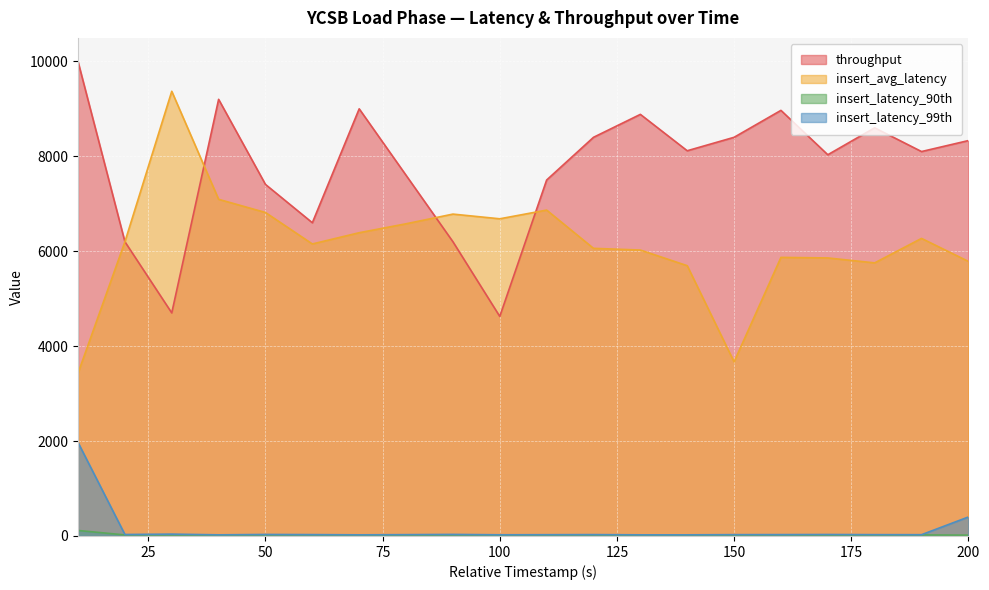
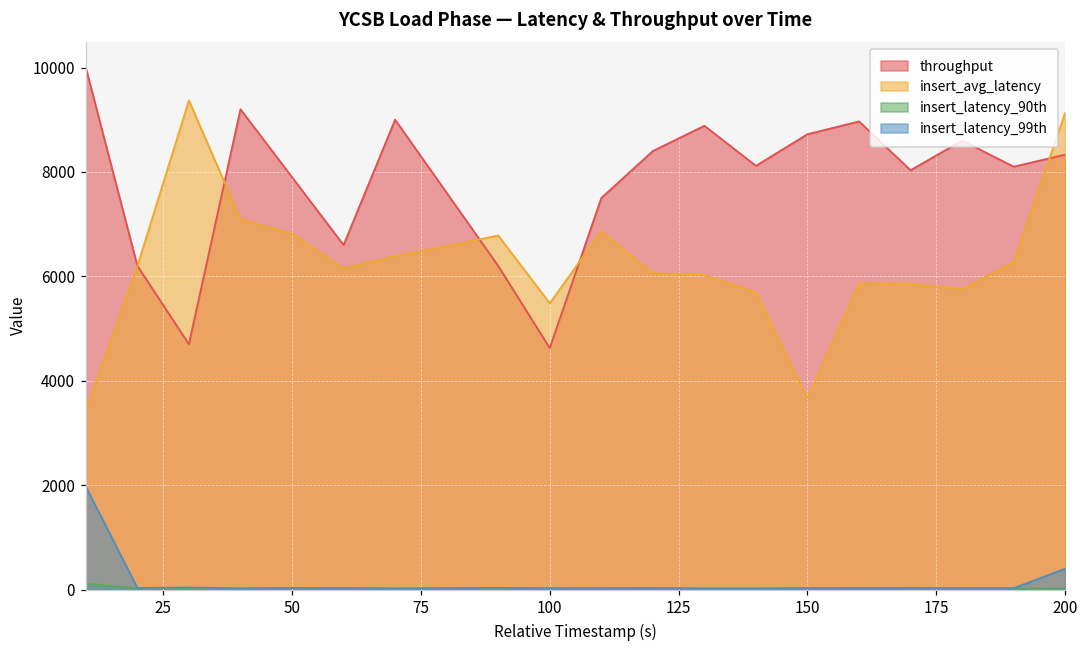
  {
    "throughput": {
-     "50": 7400,
+     "50": 7900,
      "100": 4600,
-     "150": 8400,
+     "150": 8700,
      "200": 8300
    },
    "insert_avg_latency": {
      "50": 6800,
-     "100": 6700,
+     "100": 5500,
      "150": 3700,
-     "200": 5800
+     "200": 9100
    },
    "insert_latency_90th": {
      "200": 0
    },
    "insert_latency_99th": {
      "200": 400
    }
  }
